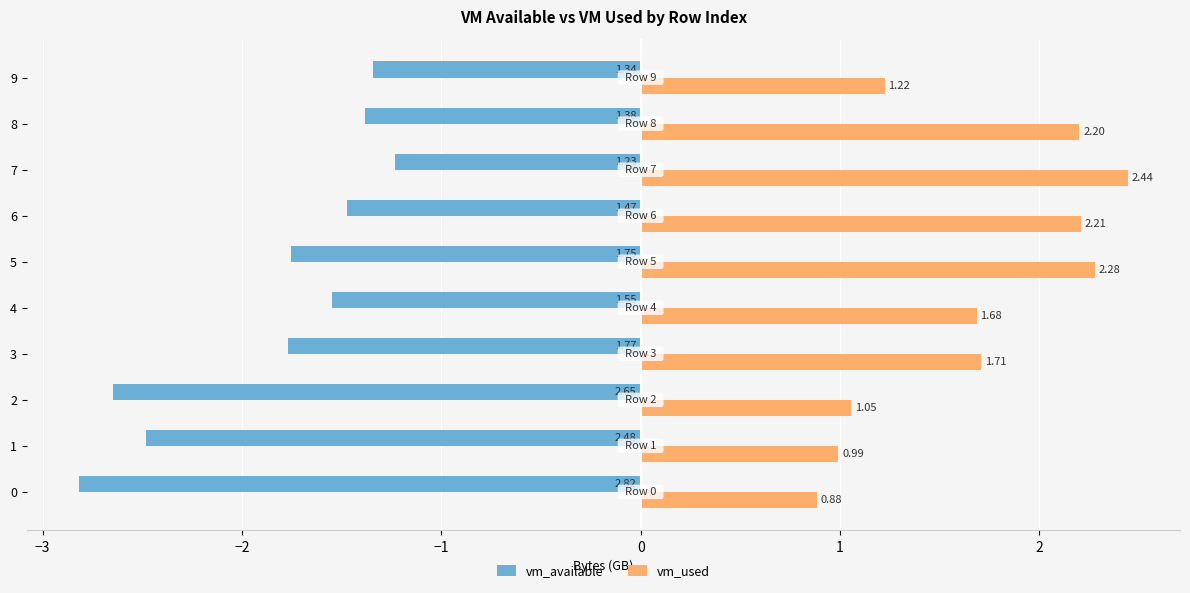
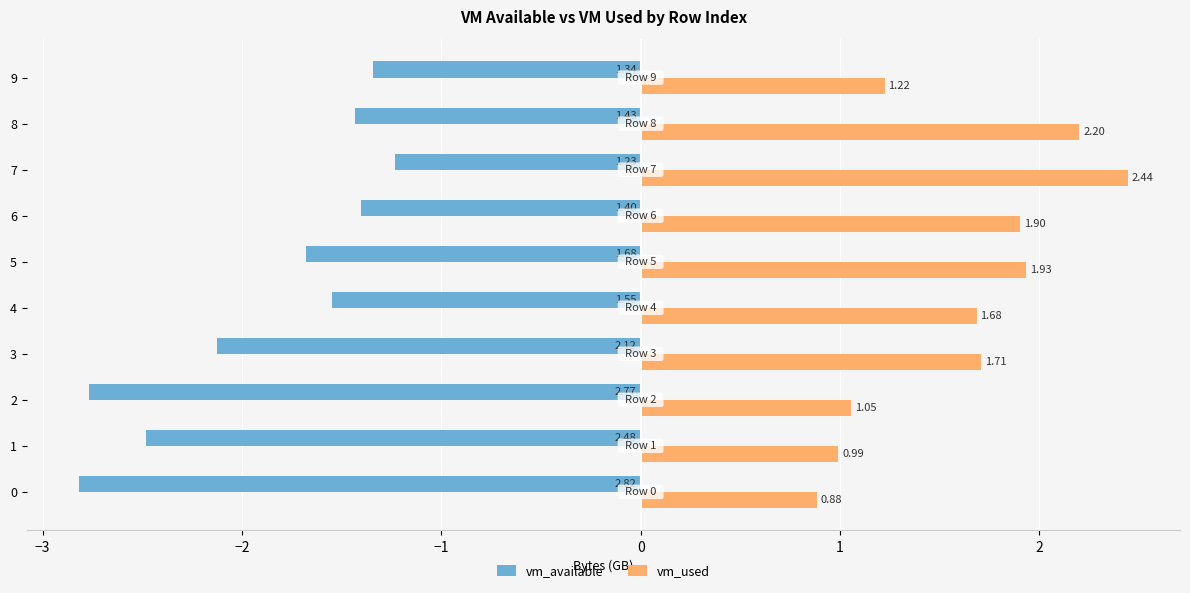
  {
    "vm_available": {
-     "8": 1.38,
-     "6": 1.47,
-     "5": 1.75,
-     "3": 1.77,
-     "2": 2.65
+     "8": 1.43,
+     "6": 1.40,
+     "5": 1.68,
+     "3": 2.12,
+     "2": 2.77
    },
    "vm_used": {
      "9": 1.22,
      "8": 2.20,
      "7": 2.44,
-     "6": 2.21,
-     "5": 2.28,
+     "6": 1.90,
+     "5": 1.93,
      "4": 1.68,
      "3": 1.71,
      "2": 1.05,
      "1": 0.99,
      "0": 0.88
    }
  }
